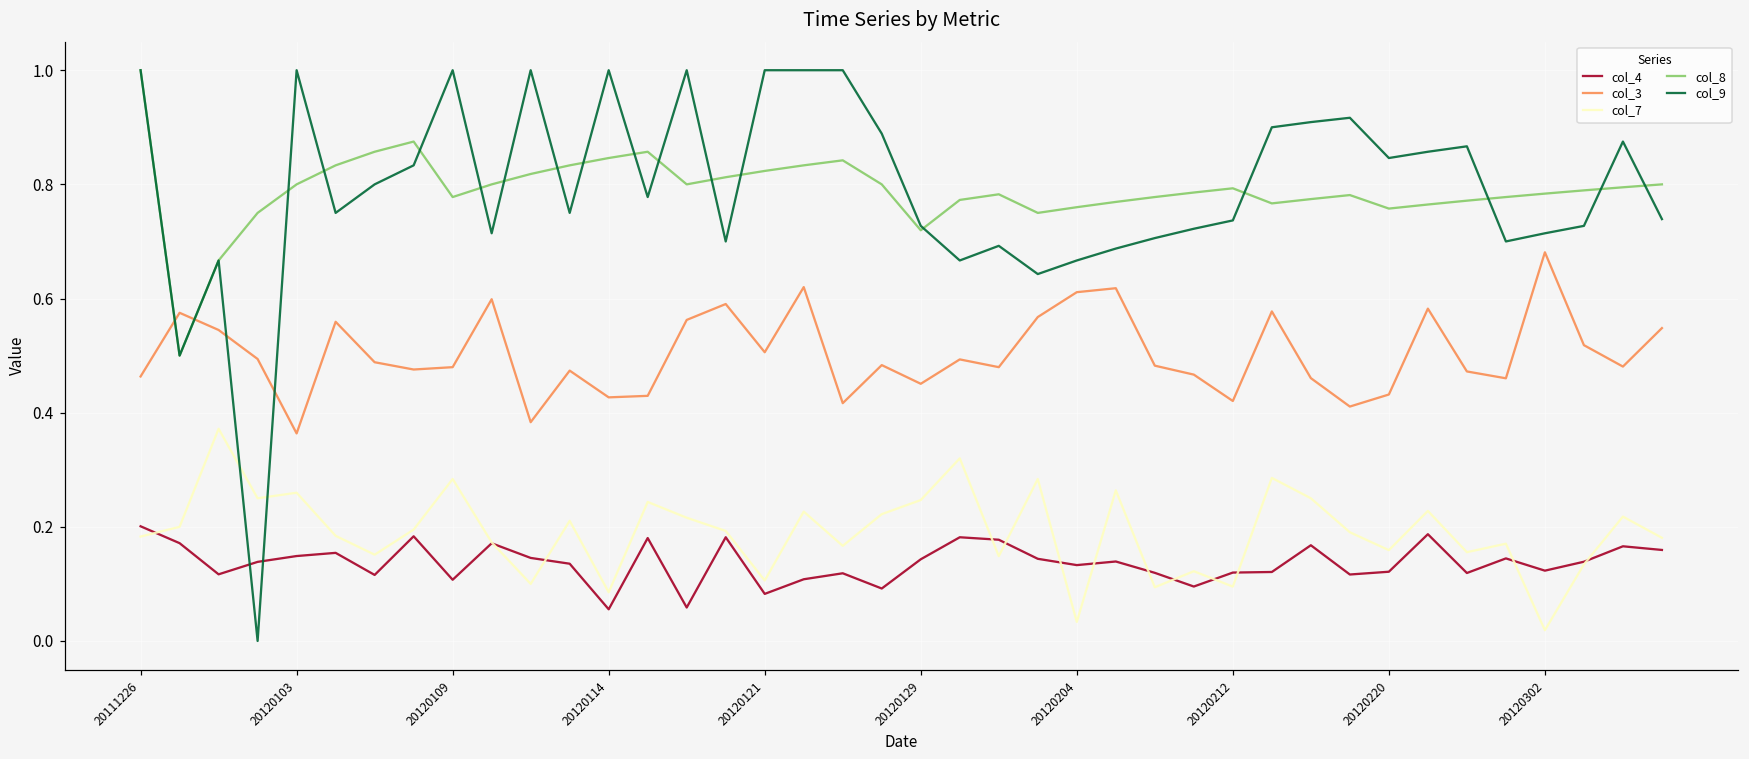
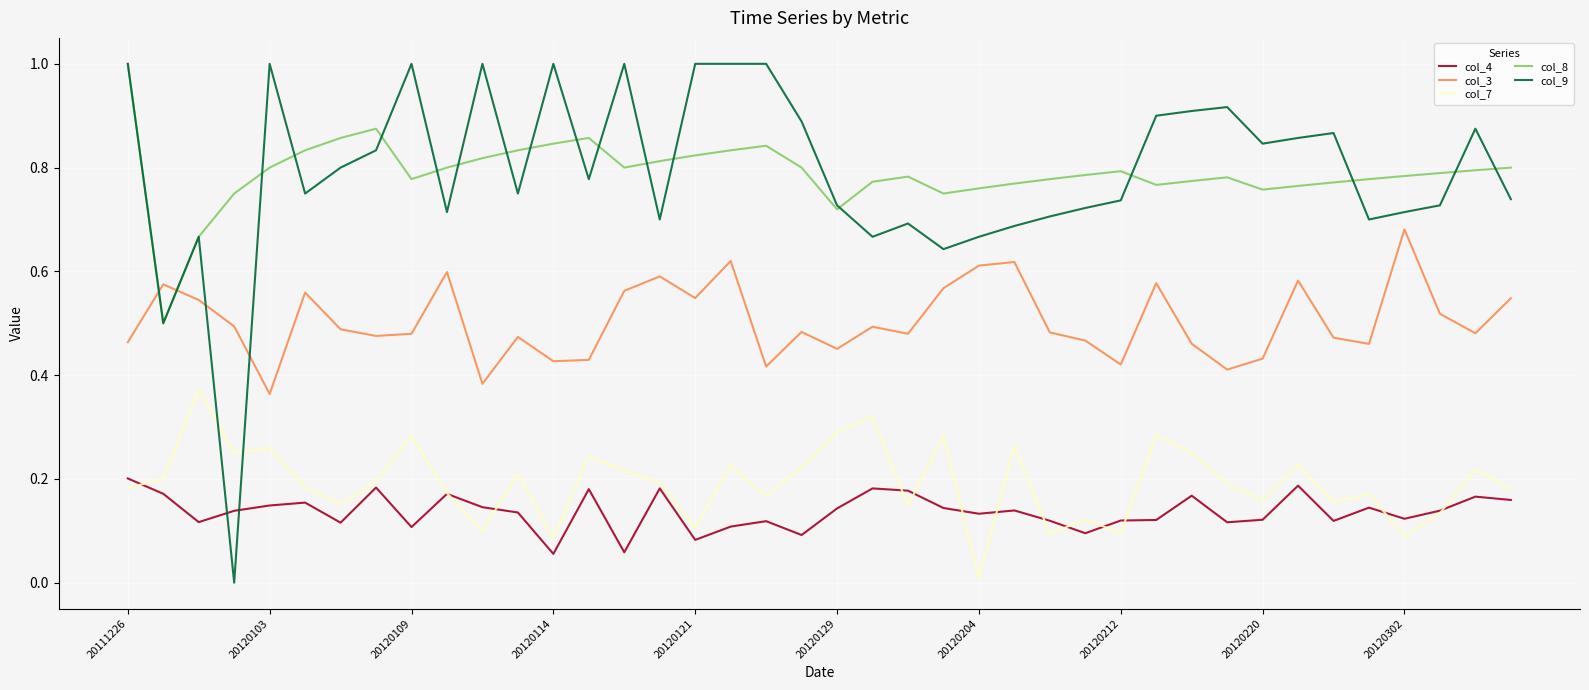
  {
    "col_4": {
      "20111226": 0.20,
      "20120103": 0.15,
      "20120109": 0.11,
      "20120114": 0.06,
      "20120121": 0.08,
      "20120129": 0.14,
      "20120204": 0.13,
      "20120212": 0.12,
      "20120220": 0.12,
      "20120302": 0.12
    },
    "col_3": {
      "20111226": 0.46,
      "20120103": 0.36,
      "20120109": 0.48,
      "20120114": 0.43,
-     "20120121": 0.51,
+     "20120121": 0.55,
      "20120129": 0.45,
      "20120204": 0.61,
      "20120212": 0.42,
      "20120220": 0.43,
      "20120302": 0.68
    },
    "col_7": {
      "20111226": 0.18,
      "20120103": 0.26,
      "20120109": 0.28,
      "20120114": 0.09,
      "20120121": 0.11,
-     "20120129": 0.25,
-     "20120204": 0.03,
+     "20120129": 0.29,
+     "20120204": 0.01,
      "20120212": 0.10,
      "20120220": 0.16,
-     "20120302": 0.02
+     "20120302": 0.09
    },
    "col_8": {
      "20120103": 0.80,
      "20120109": 0.78,
      "20120114": 0.85,
      "20120121": 0.82,
      "20120129": 0.72,
      "20120204": 0.76,
      "20120212": 0.79,
      "20120220": 0.76,
      "20120302": 0.78
    },
    "col_9": {
      "20120103": 1.00,
      "20120109": 1.00,
      "20120114": 1.00,
      "20120121": 1.00,
      "20120129": 0.73,
      "20120204": 0.67,
      "20120212": 0.74,
      "20120220": 0.85,
      "20120302": 0.71
    }
  }
